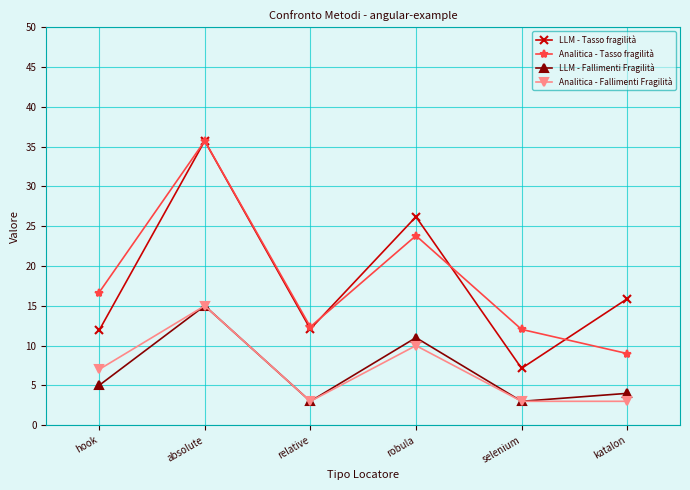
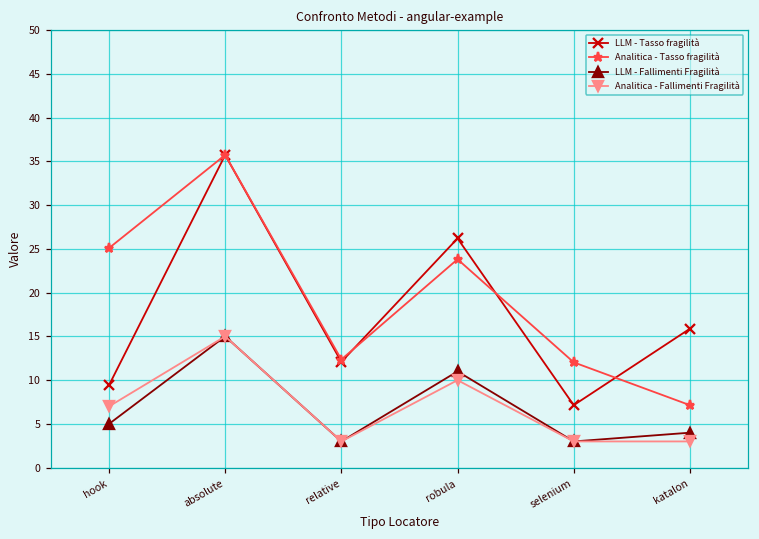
  {
    "LLM - Tasso fragilità": {
-     "hook": 12,
+     "hook": 9,
      "robula": 26,
      "selenium": 7,
      "katalon": 16
    },
    "Analitica - Tasso fragilità": {
-     "hook": 17,
+     "hook": 25,
      "robula": 24,
      "selenium": 12,
-     "katalon": 9
+     "katalon": 7
    },
    "LLM - Fallimenti Fragilità": {
      "hook": 5,
      "robula": 11,
      "katalon": 4
    },
    "Analitica - Fallimenti Fragilità": {
      "hook": 7,
      "robula": 10,
      "katalon": 3
    }
  }
